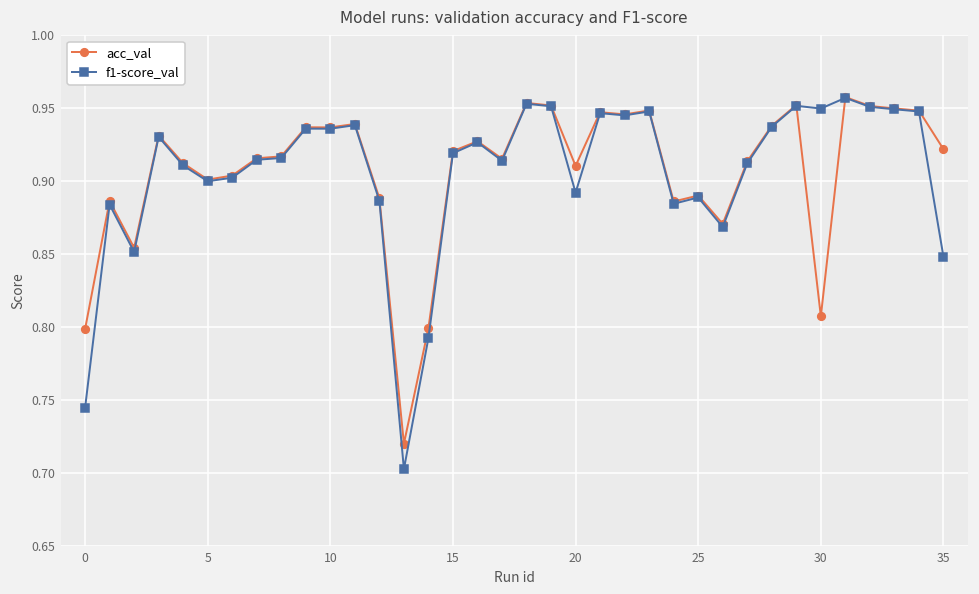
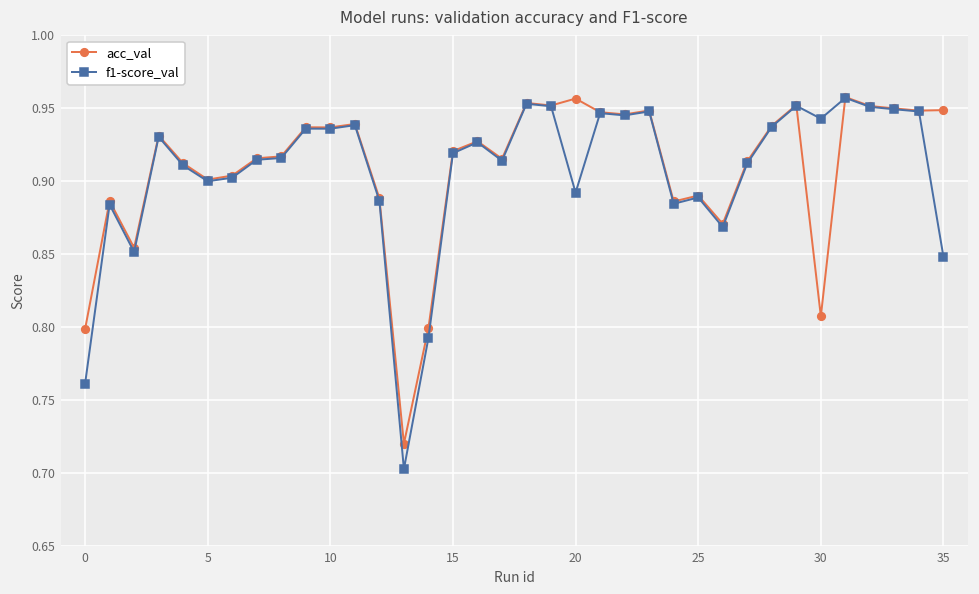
  {
    "acc_val": {
      "0": 0.799,
-     "20": 0.911,
+     "20": 0.957,
      "30": 0.808,
-     "35": 0.922
+     "35": 0.949
    },
    "f1-score_val": {
-     "0": 0.745,
+     "0": 0.761,
      "20": 0.892,
-     "30": 0.950,
+     "30": 0.943,
      "35": 0.848
    }
  }
